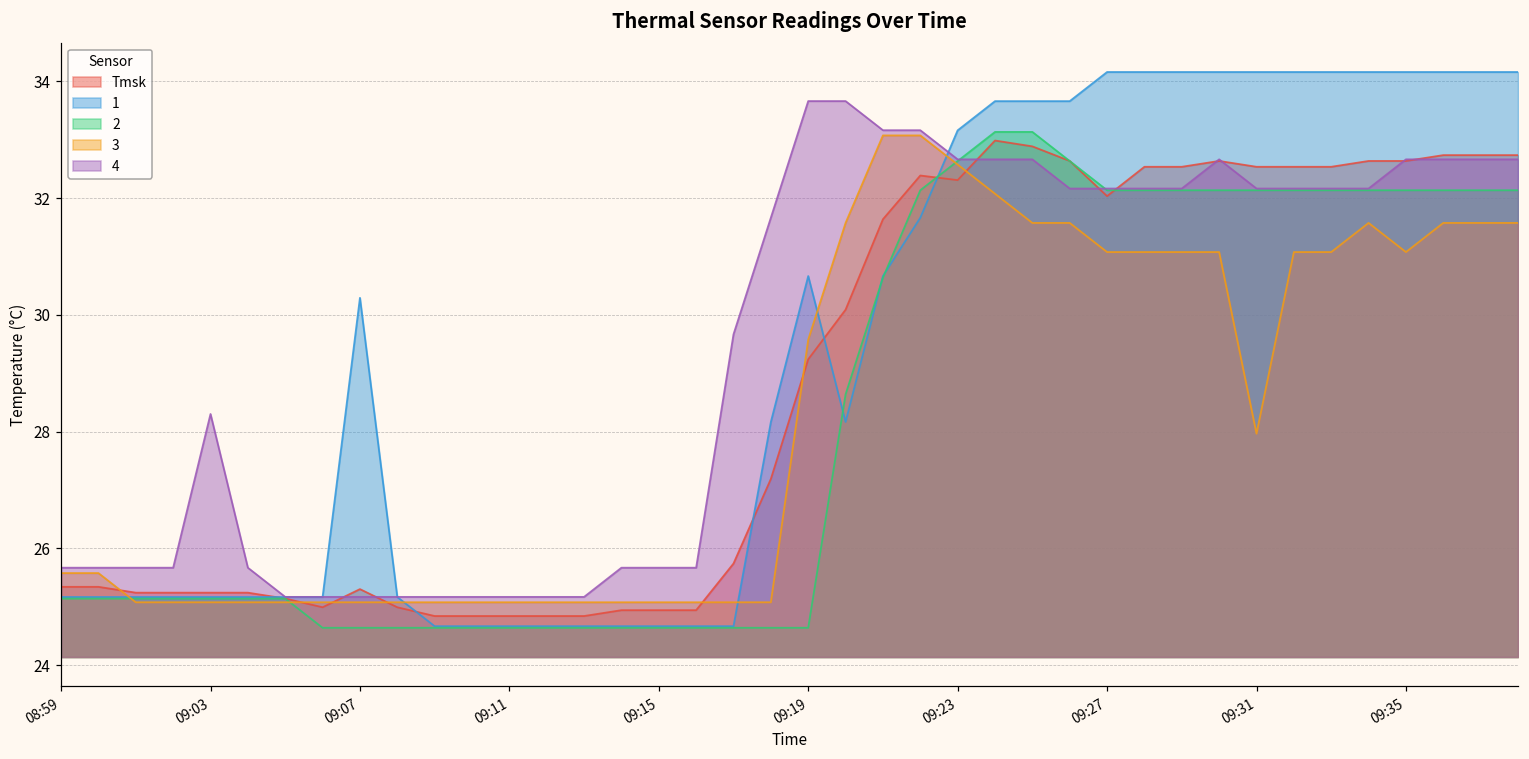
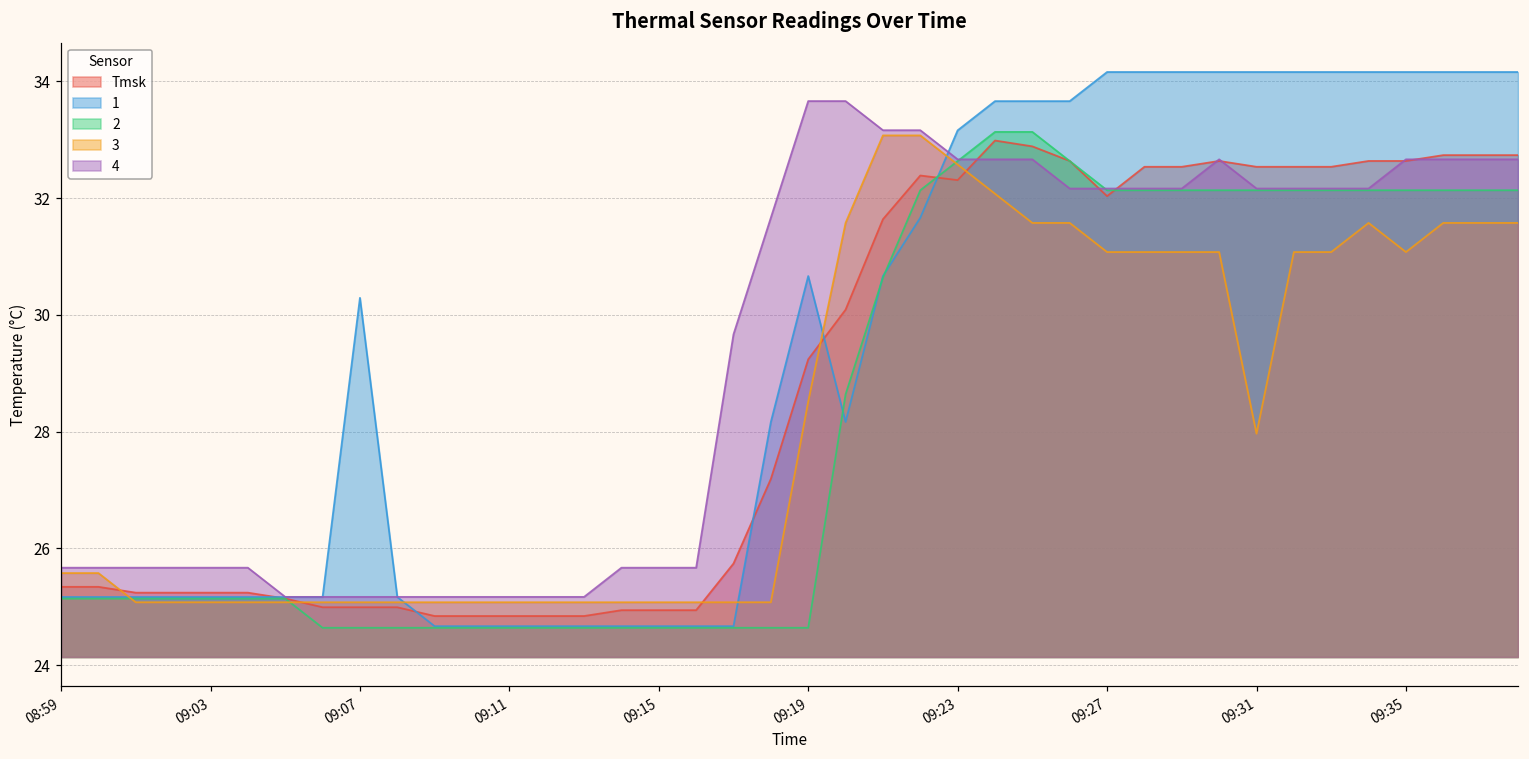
  {
    "Tmsk": {
      "08:59": 25.3,
      "09:03": 25.2,
-     "09:07": 25.3,
+     "09:07": 25.0,
      "09:11": 24.8,
      "09:15": 24.9,
      "09:19": 29.2,
      "09:23": 32.3,
      "09:27": 32.0,
      "09:31": 32.5
    },
    "1": {
      "09:07": 30.3,
      "09:19": 30.7,
      "09:23": 33.2,
      "09:27": 34.2,
      "09:31": 34.2,
      "09:35": 34.2
    },
    "2": {
      "09:07": 24.6,
      "09:19": 24.6,
      "09:35": 32.1
    },
    "3": {
      "08:59": 25.6,
      "09:03": 25.1,
      "09:07": 25.1,
      "09:11": 25.1,
      "09:15": 25.1,
-     "09:19": 29.6,
+     "09:19": 28.5,
      "09:23": 32.6,
      "09:27": 31.1,
      "09:31": 28.0,
      "09:35": 31.1
    },
    "4": {
      "08:59": 25.7,
-     "09:03": 28.3,
+     "09:03": 25.7,
      "09:07": 25.2,
      "09:11": 25.2,
      "09:15": 25.7,
      "09:19": 33.7
    }
  }
